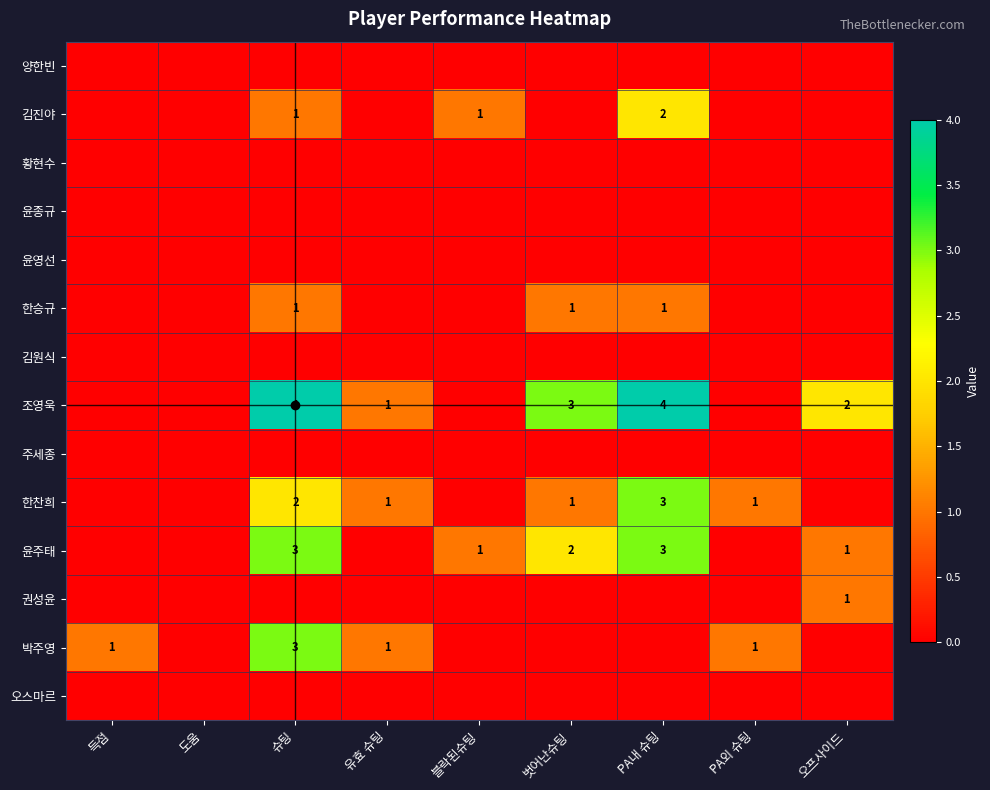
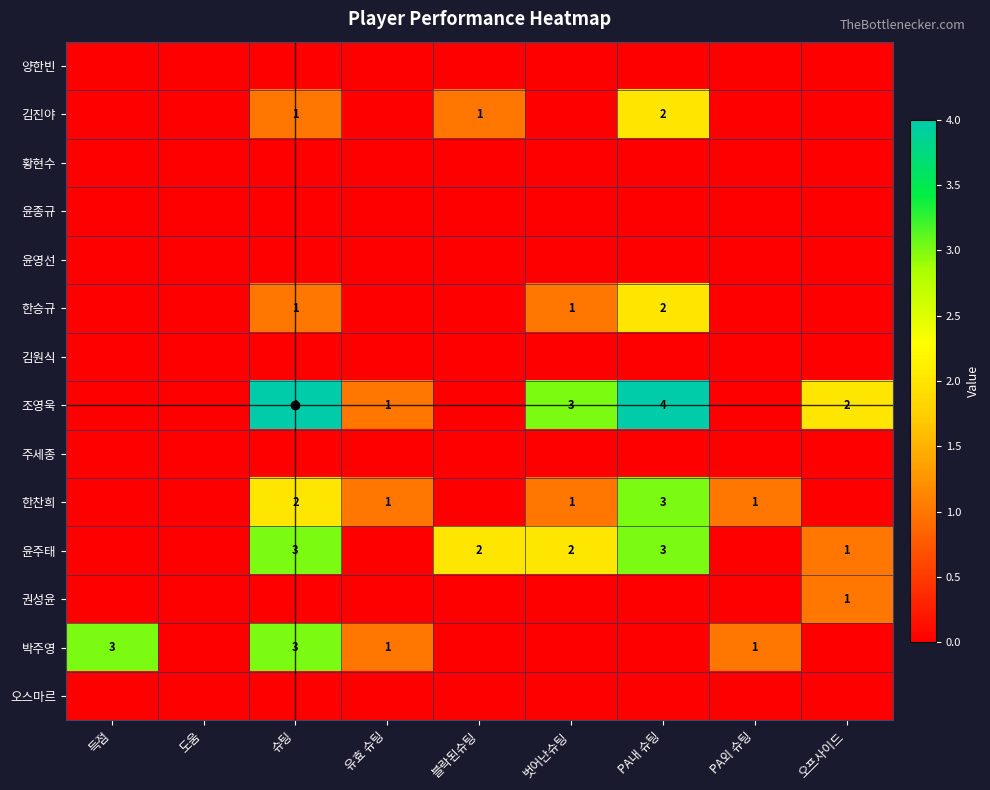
  {
    "김진야": {
      "슈팅": 1,
      "블락된슈팅": 1,
      "PA내 슈팅": 2
    },
    "한승규": {
      "슈팅": 1,
      "벗어난슈팅": 1,
-     "PA내 슈팅": 1
+     "PA내 슈팅": 2
    },
    "조영욱": {
      "유효 슈팅": 1,
      "벗어난슈팅": 3,
      "PA내 슈팅": 4,
      "오프사이드": 2
    },
    "한찬희": {
      "슈팅": 2,
      "유효 슈팅": 1,
      "벗어난슈팅": 1,
      "PA내 슈팅": 3,
      "PA외 슈팅": 1
    },
    "윤주태": {
      "슈팅": 3,
-     "블락된슈팅": 1,
+     "블락된슈팅": 2,
      "벗어난슈팅": 2,
      "PA내 슈팅": 3,
      "오프사이드": 1
    },
    "권성윤": {
      "오프사이드": 1
    },
    "박주영": {
-     "득점": 1,
+     "득점": 3,
      "슈팅": 3,
      "유효 슈팅": 1,
      "PA외 슈팅": 1
    }
  }
